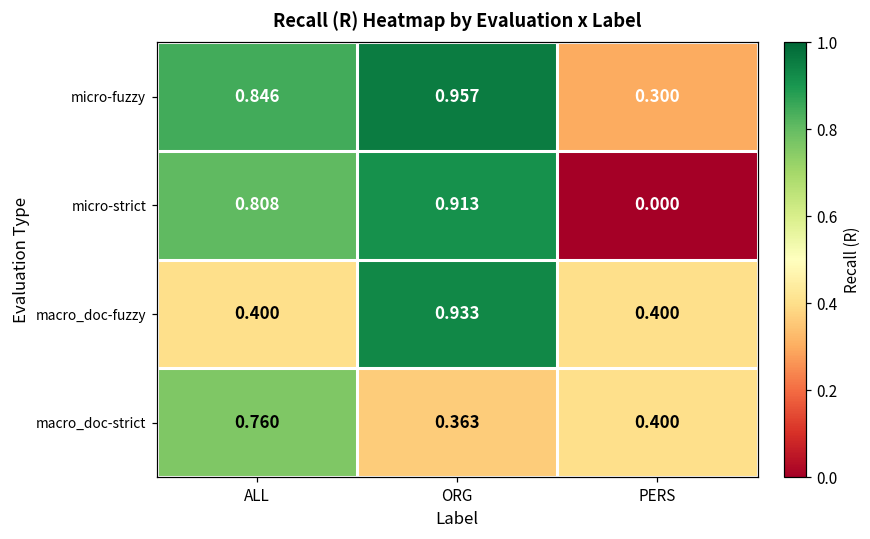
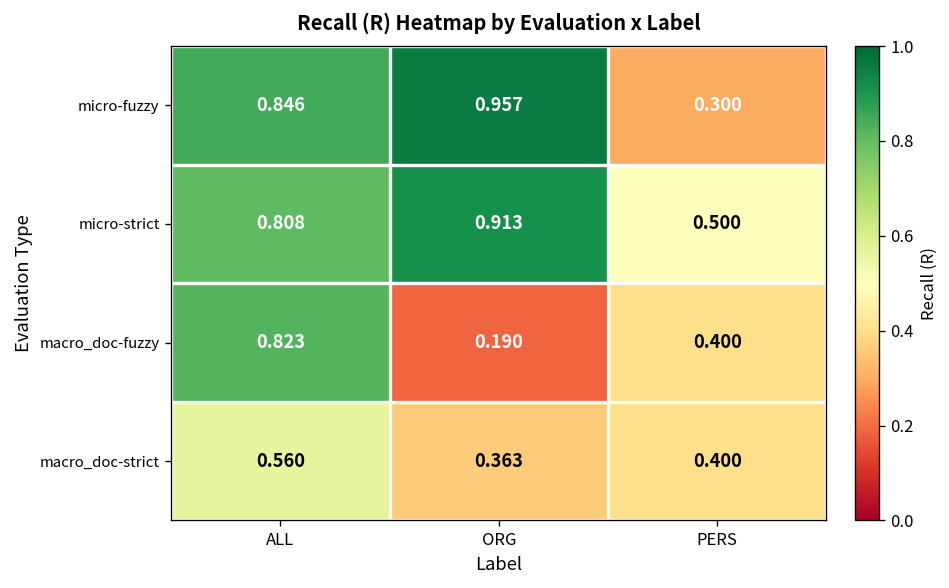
  {
    "micro-fuzzy": {
      "ALL": 0.846,
      "ORG": 0.957,
      "PERS": 0.300
    },
    "micro-strict": {
      "ALL": 0.808,
      "ORG": 0.913,
-     "PERS": 0.000
+     "PERS": 0.500
    },
    "macro_doc-fuzzy": {
-     "ALL": 0.400,
-     "ORG": 0.933,
+     "ALL": 0.823,
+     "ORG": 0.190,
      "PERS": 0.400
    },
    "macro_doc-strict": {
-     "ALL": 0.760,
+     "ALL": 0.560,
      "ORG": 0.363,
      "PERS": 0.400
    }
  }
